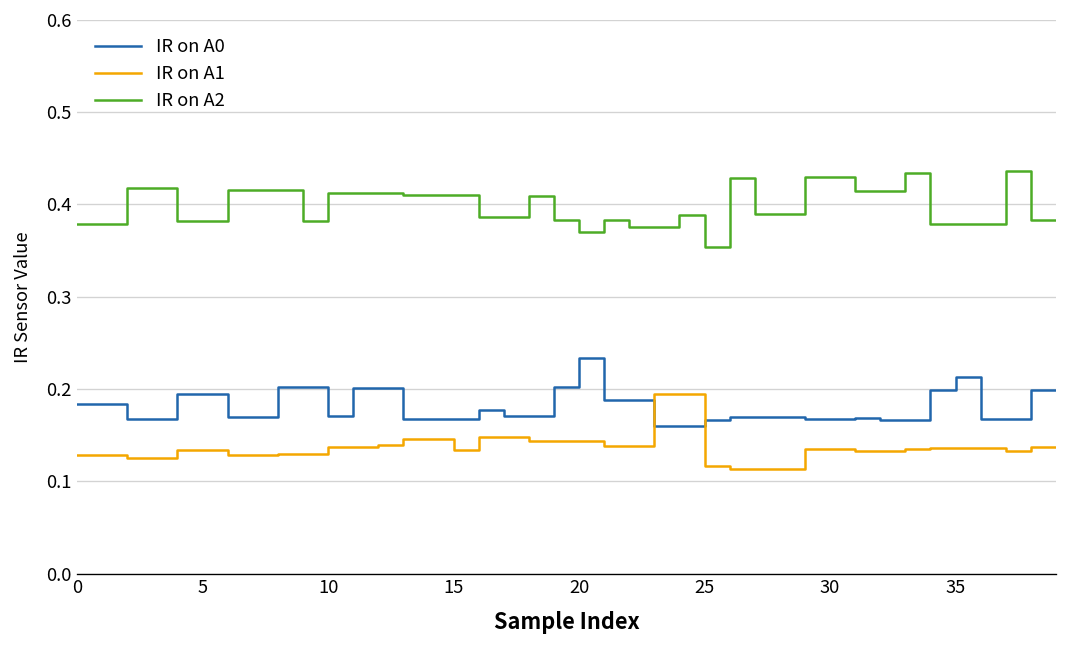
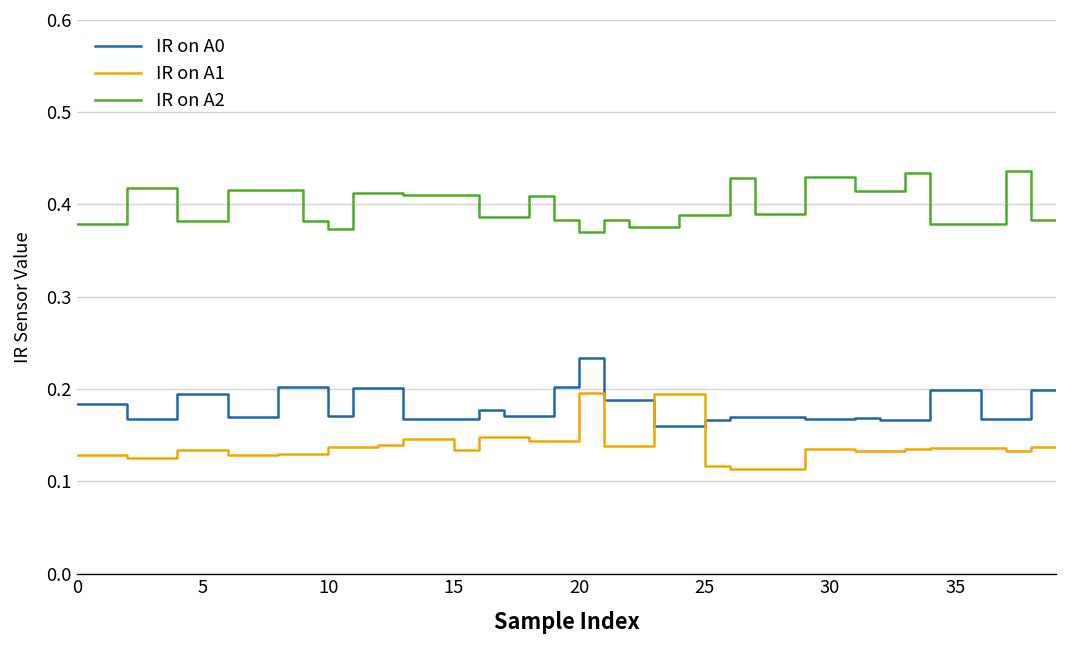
  {
    "IR on A0": {
      "0": 0.18,
      "5": 0.19,
      "10": 0.17,
      "15": 0.17,
      "20": 0.23,
      "25": 0.17,
      "30": 0.17,
-     "35": 0.21
+     "35": 0.20
    },
    "IR on A1": {
      "0": 0.13,
      "5": 0.13,
      "10": 0.14,
      "15": 0.13,
-     "20": 0.14,
+     "20": 0.20,
      "25": 0.12,
      "30": 0.13,
      "35": 0.14
    },
    "IR on A2": {
      "0": 0.38,
      "5": 0.38,
-     "10": 0.41,
+     "10": 0.37,
      "15": 0.41,
      "20": 0.37,
-     "25": 0.35,
+     "25": 0.39,
      "30": 0.43,
      "35": 0.38
    }
  }
